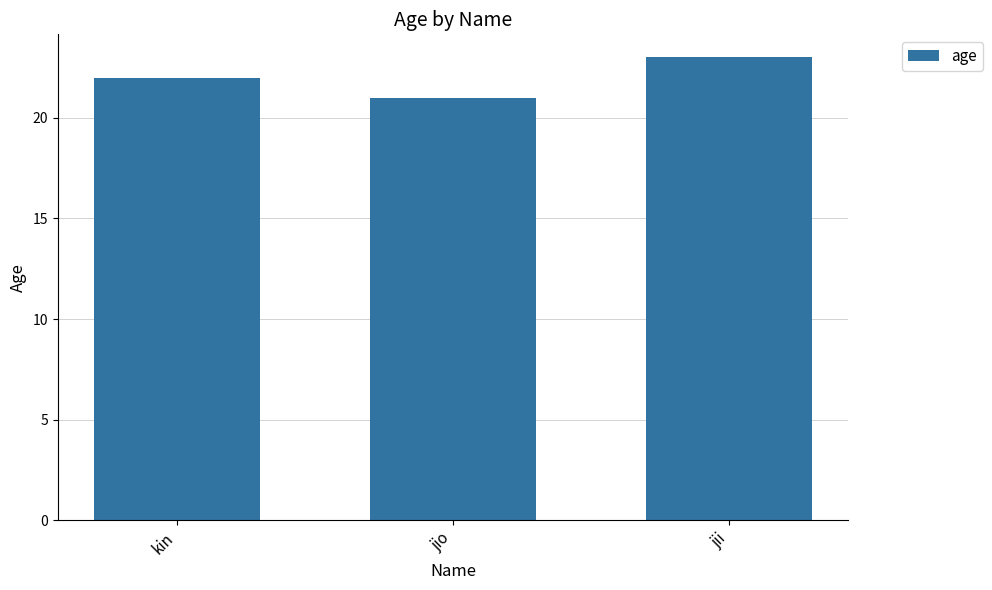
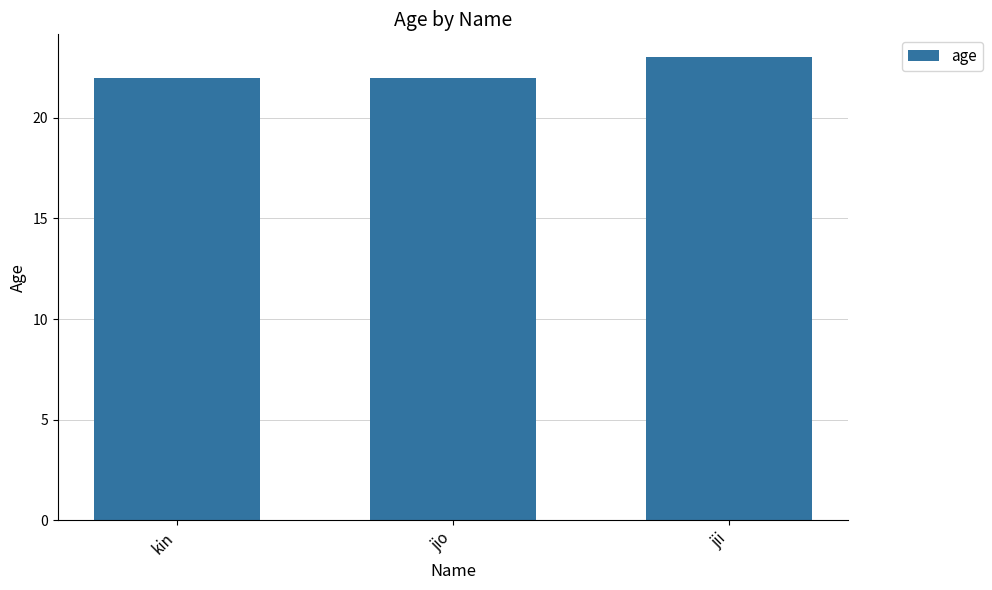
  {
    "kin": 22,
-   "jio": 21,
+   "jio": 22,
    "jii": 23
  }
